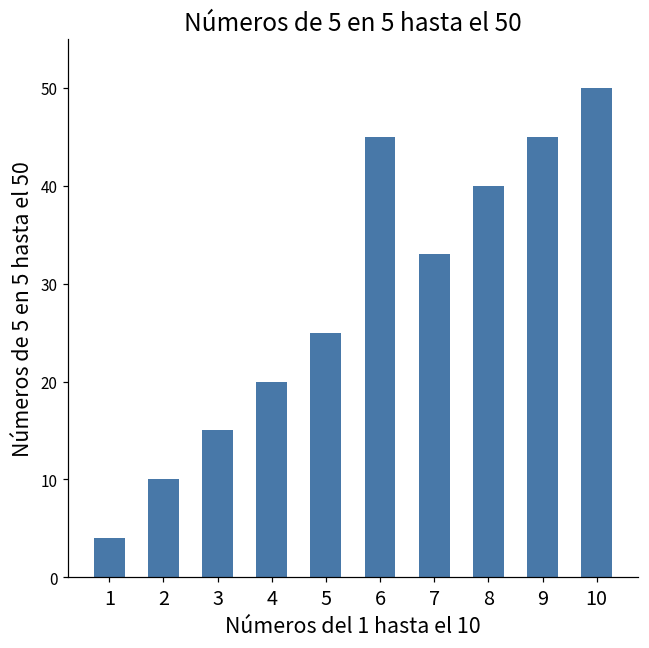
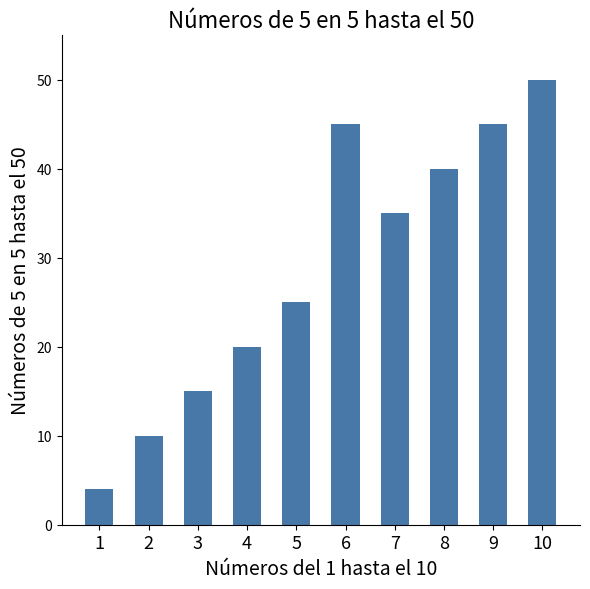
  {
    "1": 4,
    "2": 10,
    "3": 15,
    "4": 20,
    "5": 25,
    "6": 45,
-   "7": 33,
+   "7": 35,
    "8": 40,
    "9": 45,
    "10": 50
  }
